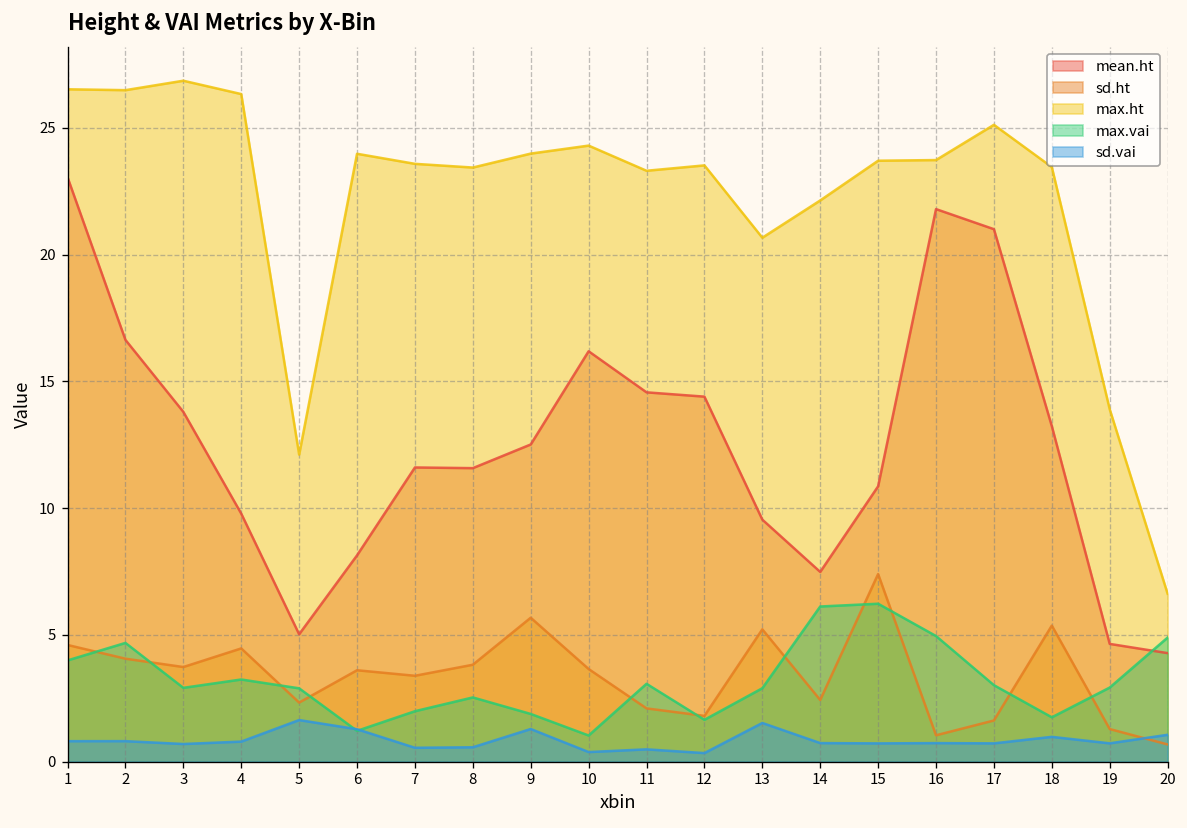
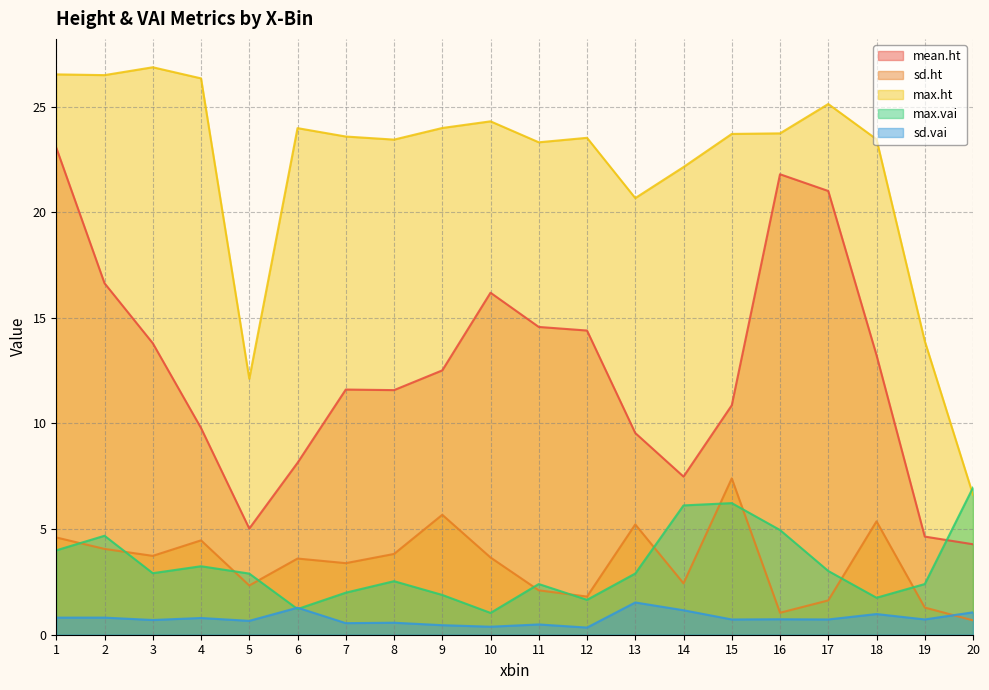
  {
    "max.vai": {
      "1": 4.0,
      "2": 4.7,
      "3": 2.9,
      "4": 3.2,
      "5": 2.9,
      "7": 2.0,
      "8": 2.5,
      "9": 1.9,
      "10": 1.0,
-     "11": 3.1,
+     "11": 2.4,
      "12": 1.7,
      "13": 2.9,
      "14": 6.1,
      "15": 6.2,
      "16": 5.0,
      "17": 3.0,
      "18": 1.8,
-     "19": 2.9,
-     "20": 4.9
+     "19": 2.4,
+     "20": 7.0
    },
    "sd.vai": {
      "1": 0.8,
      "2": 0.8,
      "3": 0.7,
      "4": 0.8,
-     "5": 1.6,
+     "5": 0.7,
      "7": 0.5,
      "8": 0.6,
-     "9": 1.3,
+     "9": 0.5,
      "10": 0.4,
      "11": 0.5,
      "12": 0.3,
      "13": 1.5,
-     "14": 0.7,
+     "14": 1.2,
      "15": 0.7,
      "16": 0.7,
      "17": 0.7,
      "18": 1.0,
      "19": 0.7,
      "20": 1.1
    }
  }
